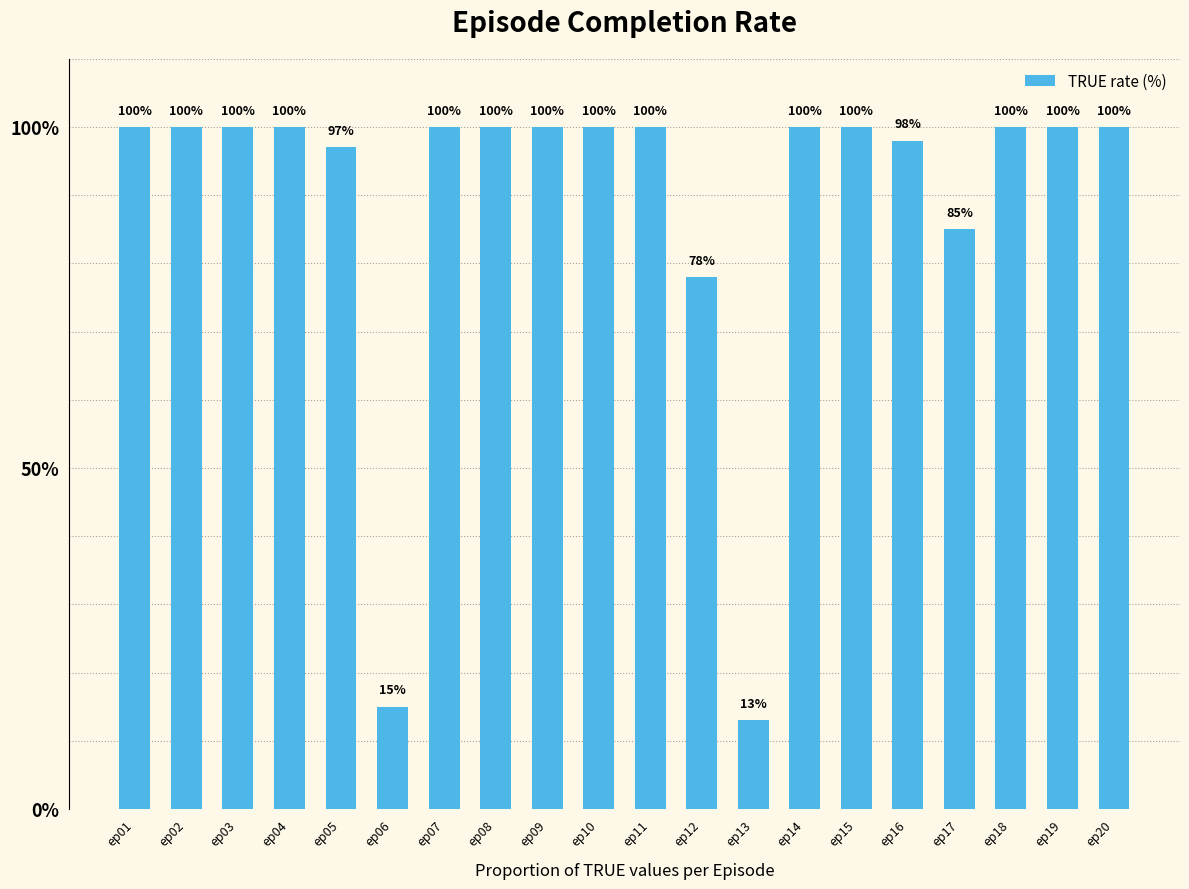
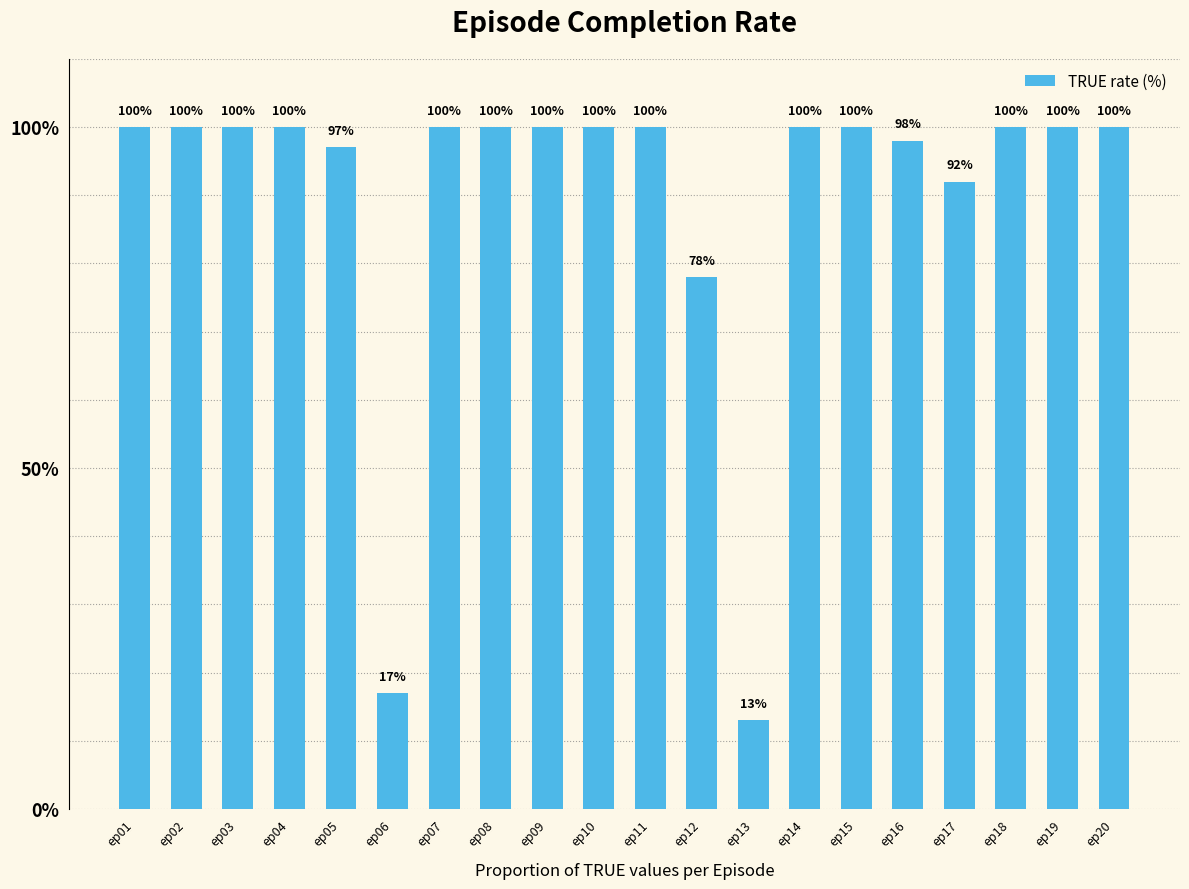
  {
    "ep01": "100%",
    "ep02": "100%",
    "ep03": "100%",
    "ep04": "100%",
    "ep05": "97%",
-   "ep06": "15%",
+   "ep06": "17%",
    "ep07": "100%",
    "ep08": "100%",
    "ep09": "100%",
    "ep10": "100%",
    "ep11": "100%",
    "ep12": "78%",
    "ep13": "13%",
    "ep14": "100%",
    "ep15": "100%",
    "ep16": "98%",
-   "ep17": "85%",
+   "ep17": "92%",
    "ep18": "100%",
    "ep19": "100%",
    "ep20": "100%"
  }
